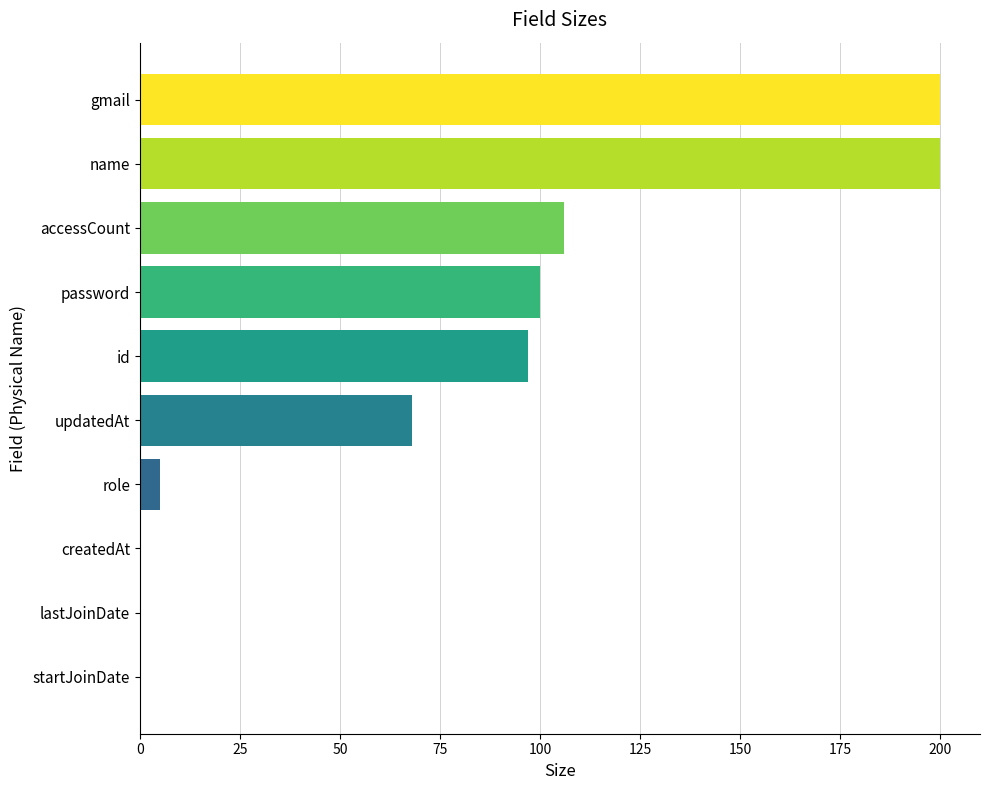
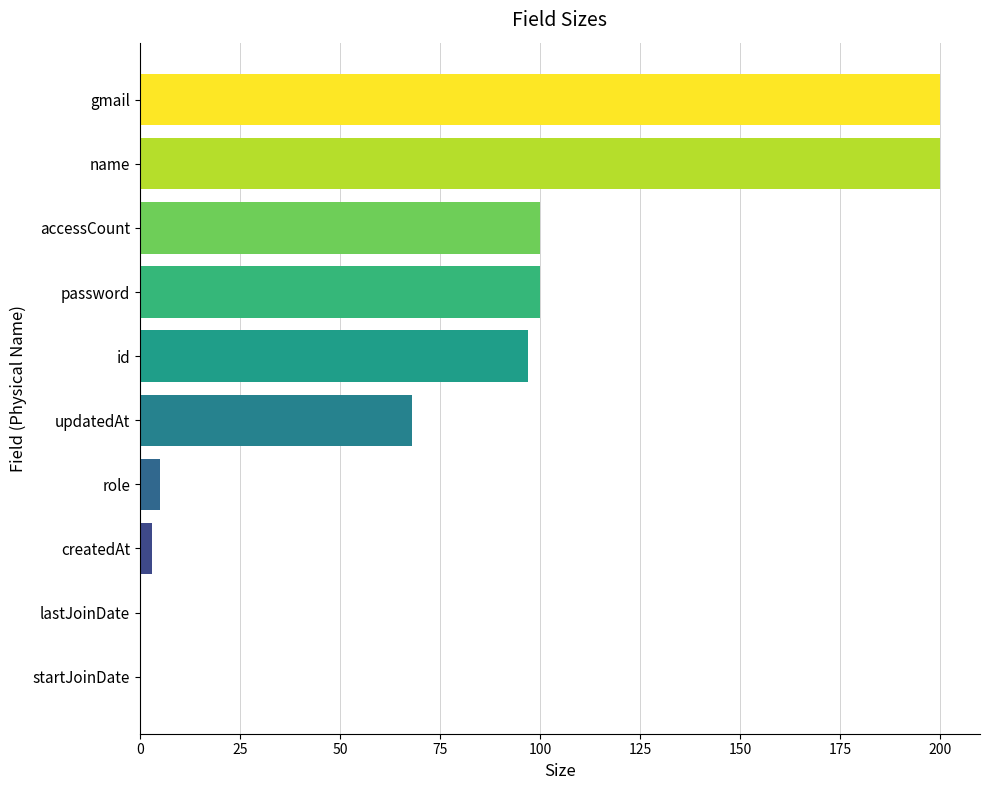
  {
    "gmail": 200,
    "name": 200,
-   "accessCount": 106,
+   "accessCount": 100,
    "password": 100,
    "id": 97,
    "updatedAt": 68,
    "role": 5,
-   "createdAt": 0,
+   "createdAt": 3,
    "lastJoinDate": 0,
    "startJoinDate": 0
  }
